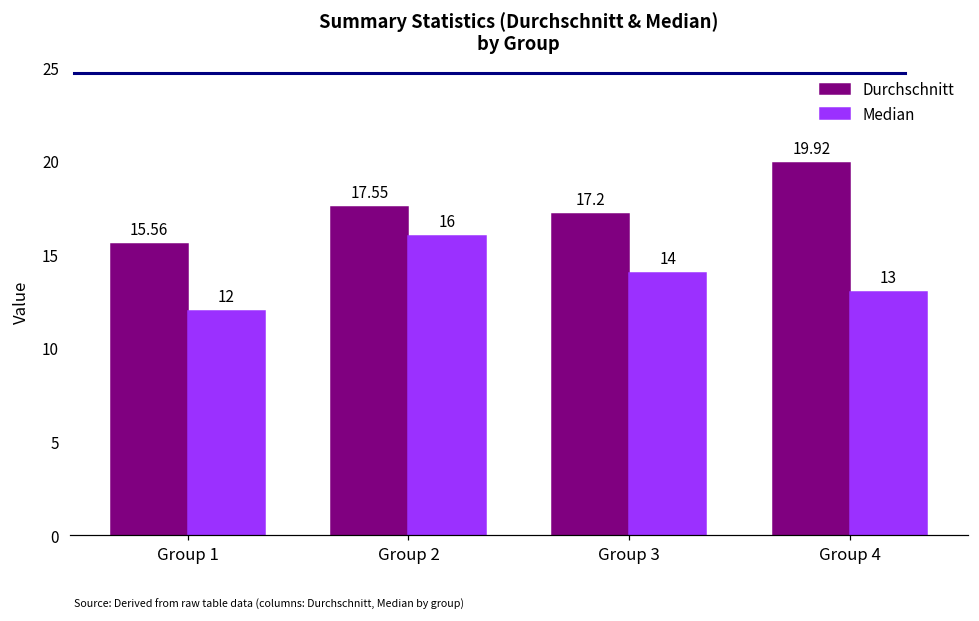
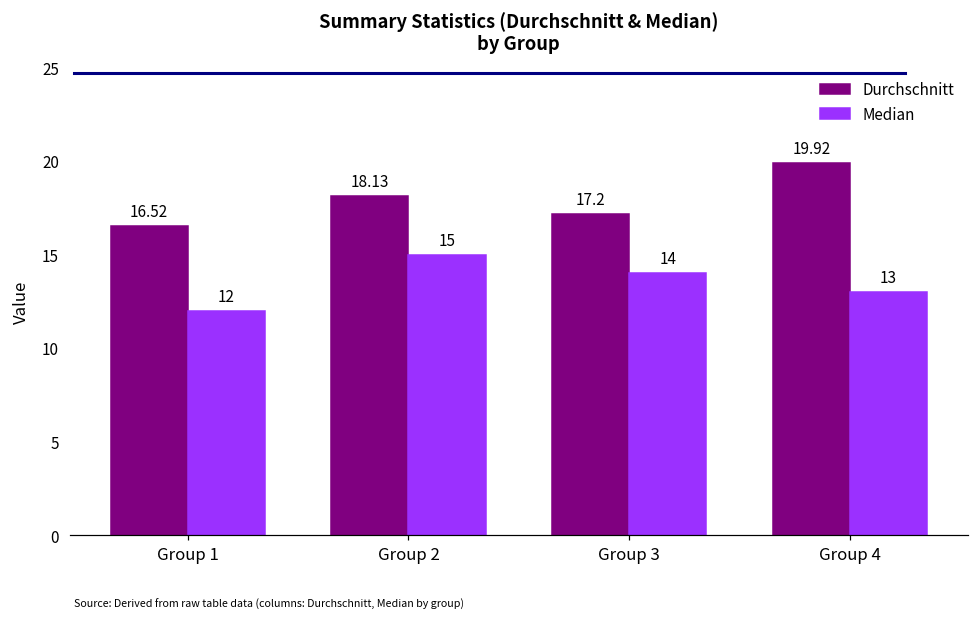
  {
    "Durchschnitt": {
-     "Group 1": 15.56,
-     "Group 2": 17.55,
+     "Group 1": 16.52,
+     "Group 2": 18.13,
      "Group 3": 17.2,
      "Group 4": 19.92
    },
    "Median": {
      "Group 1": 12,
-     "Group 2": 16,
+     "Group 2": 15,
      "Group 3": 14,
      "Group 4": 13
    }
  }
